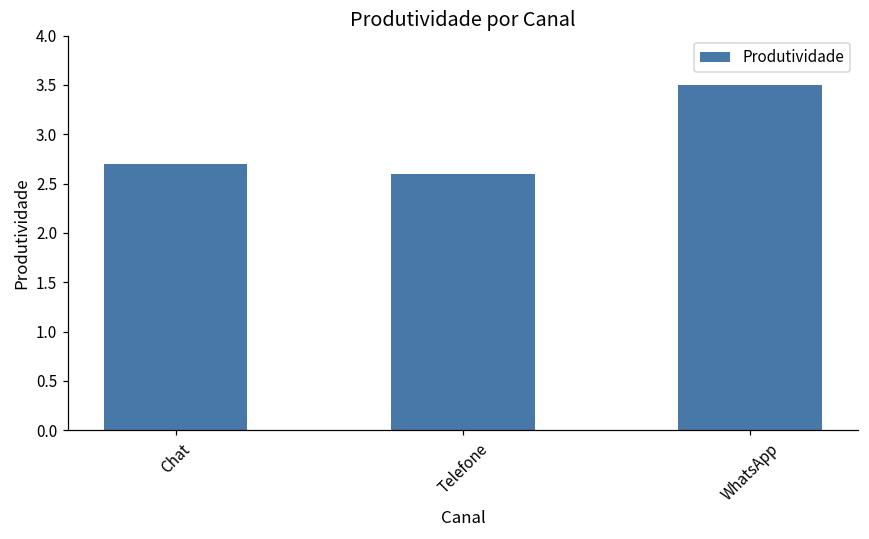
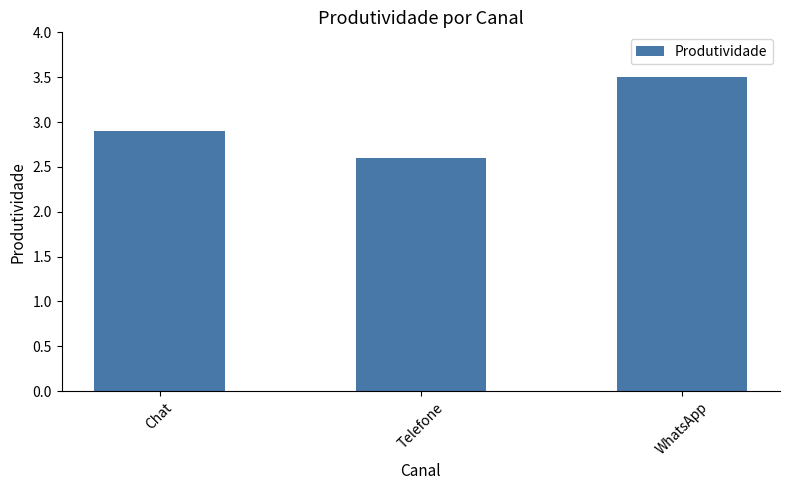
  {
-   "Chat": 2.7,
+   "Chat": 2.9,
    "Telefone": 2.6,
    "WhatsApp": 3.5
  }
